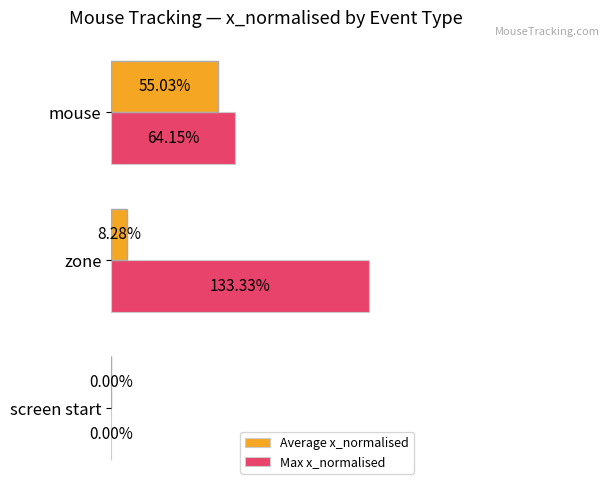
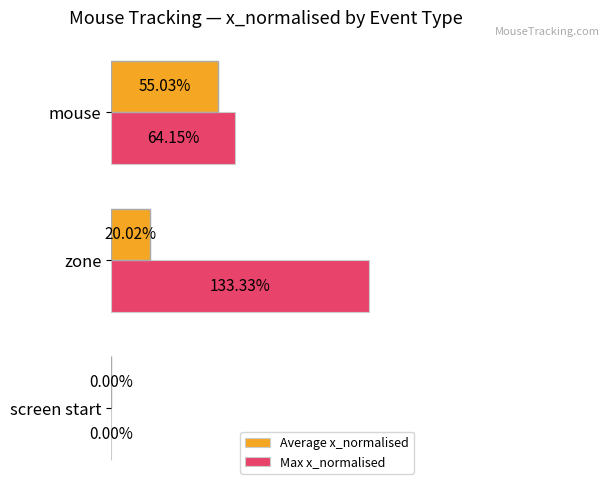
  {
    "Average x_normalised": {
      "mouse": "55.03%",
-     "zone": "8.28%",
+     "zone": "20.02%",
      "screen start": "0.00%"
    },
    "Max x_normalised": {
      "mouse": "64.15%",
      "zone": "133.33%",
      "screen start": "0.00%"
    }
  }
